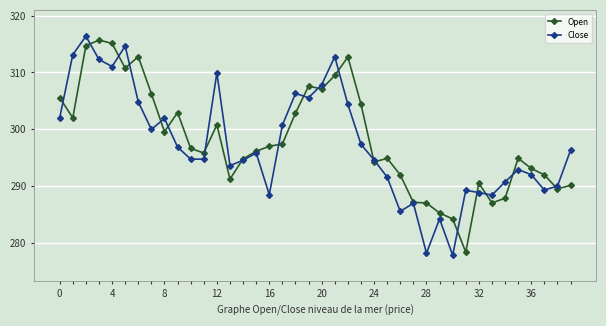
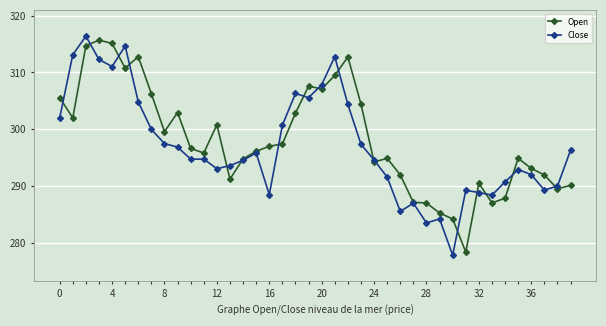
  {
    "Open": {
      "0": 306,
      "4": 315,
      "8": 300,
      "12": 301,
      "16": 297,
      "20": 307,
      "28": 287,
      "32": 290,
      "36": 293
    },
    "Close": {
      "0": 302,
      "4": 311,
-     "8": 302,
-     "12": 310,
+     "8": 297,
+     "12": 293,
      "16": 288,
      "20": 308,
-     "28": 278,
+     "28": 283,
      "32": 289,
      "36": 292
    }
  }
